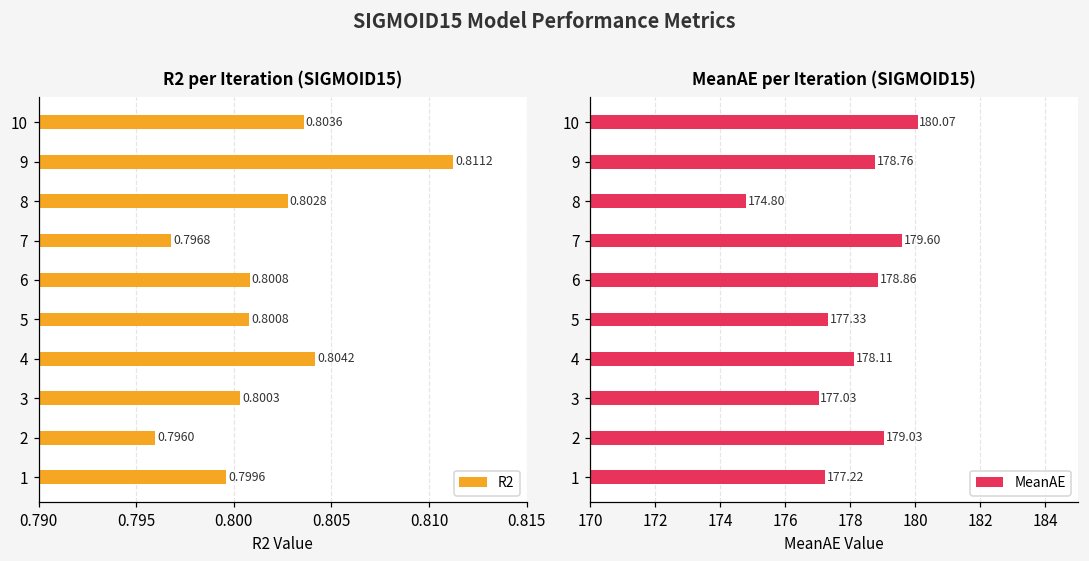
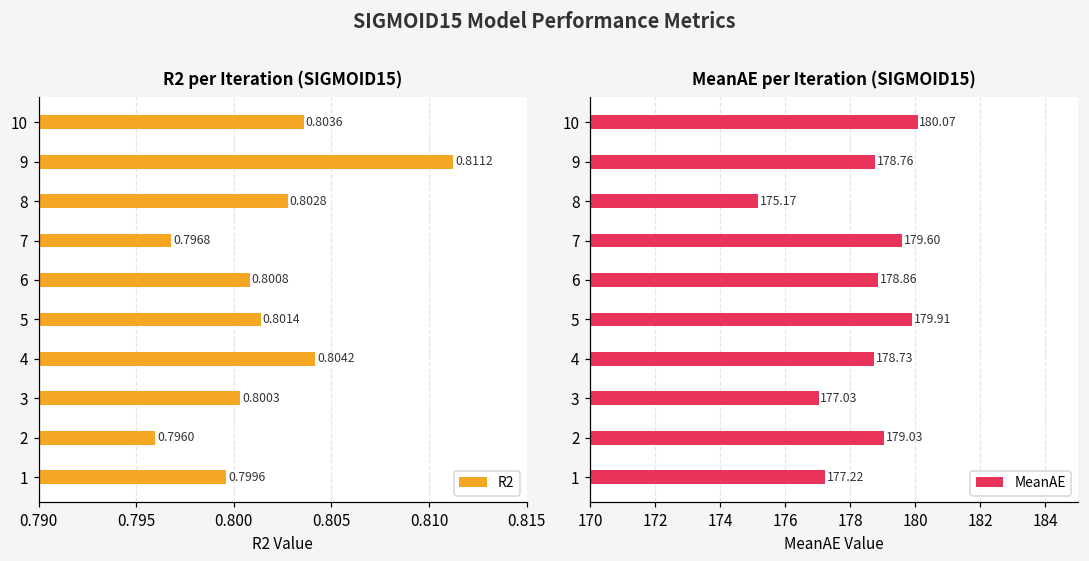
  {
    "R2 per Iteration (SIGMOID15)": {
      "10": 0.8036,
      "9": 0.8112,
      "8": 0.8028,
      "7": 0.7968,
      "6": 0.8008,
-     "5": 0.8008,
+     "5": 0.8014,
      "4": 0.8042,
      "3": 0.8003,
      "2": 0.7960,
      "1": 0.7996
    },
    "MeanAE per Iteration (SIGMOID15)": {
      "10": 180.07,
      "9": 178.76,
-     "8": 174.80,
+     "8": 175.17,
      "7": 179.60,
      "6": 178.86,
-     "5": 177.33,
-     "4": 178.11,
+     "5": 179.91,
+     "4": 178.73,
      "3": 177.03,
      "2": 179.03,
      "1": 177.22
    }
  }
